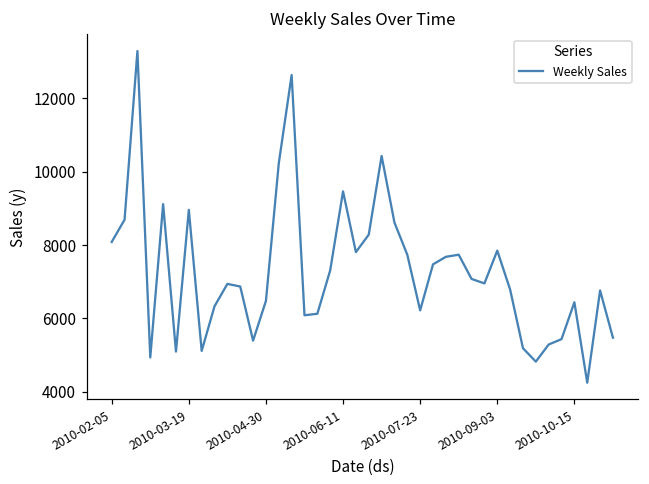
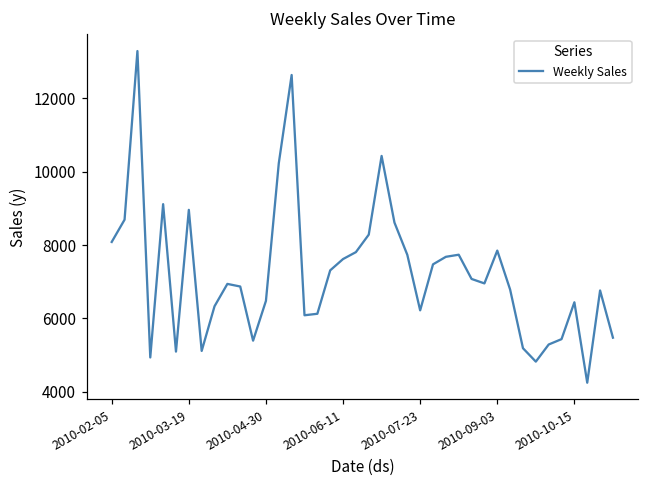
  {
    "2010-02-05": 8100,
    "2010-03-19": 9000,
    "2010-04-30": 6500,
-   "2010-06-11": 9500,
+   "2010-06-11": 7600,
    "2010-07-23": 6200,
    "2010-09-03": 7900,
    "2010-10-15": 6400
  }
